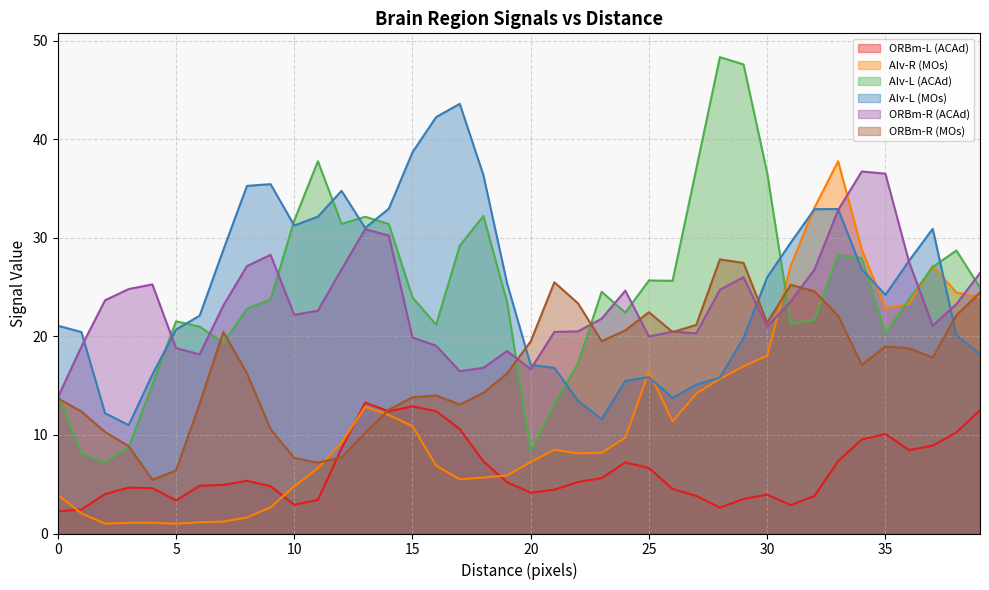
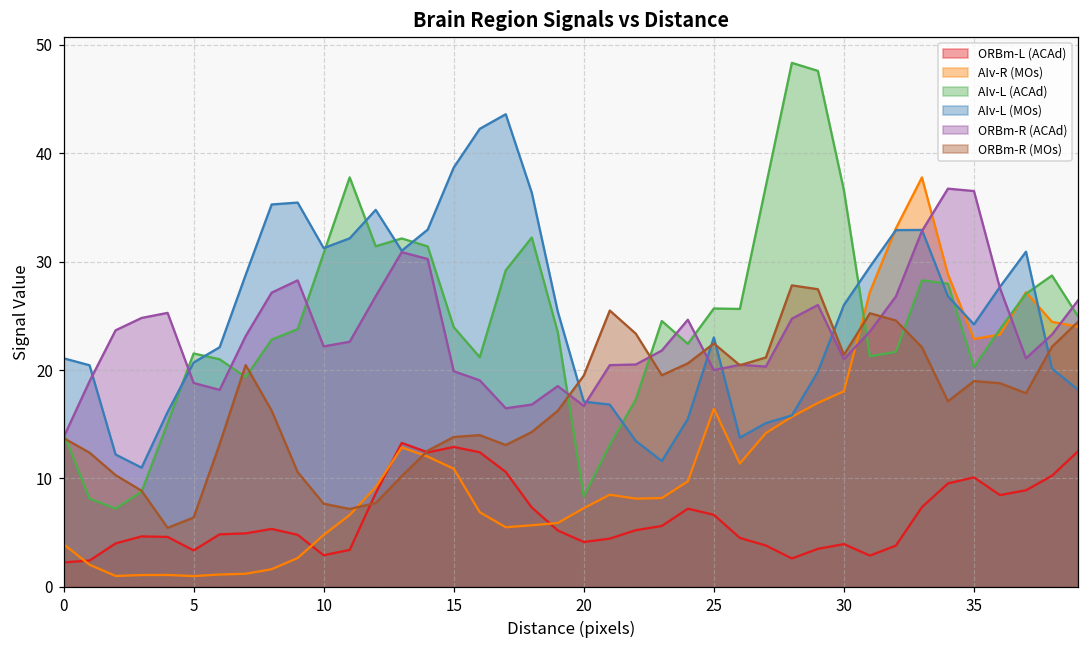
  {
    "AIv-R (MOs)": {
      "0": 4,
      "5": 1,
      "10": 5,
      "15": 11,
      "20": 7,
      "25": 16,
      "30": 18,
      "35": 23
    },
    "AIv-L (ACAd)": {
      "0": 14,
      "5": 22,
-     "10": 32,
+     "10": 31,
      "15": 24,
      "20": 8,
      "25": 26,
      "30": 37,
      "35": 20
    },
    "AIv-L (MOs)": {
      "0": 21,
      "5": 21,
      "10": 31,
      "15": 39,
      "20": 17,
-     "25": 16,
+     "25": 23,
      "30": 26,
      "35": 24
    },
    "ORBm-R (ACAd)": {
      "5": 19,
      "10": 22,
      "15": 20,
      "20": 17,
      "25": 20,
      "30": 21,
      "35": 37
    }
  }
